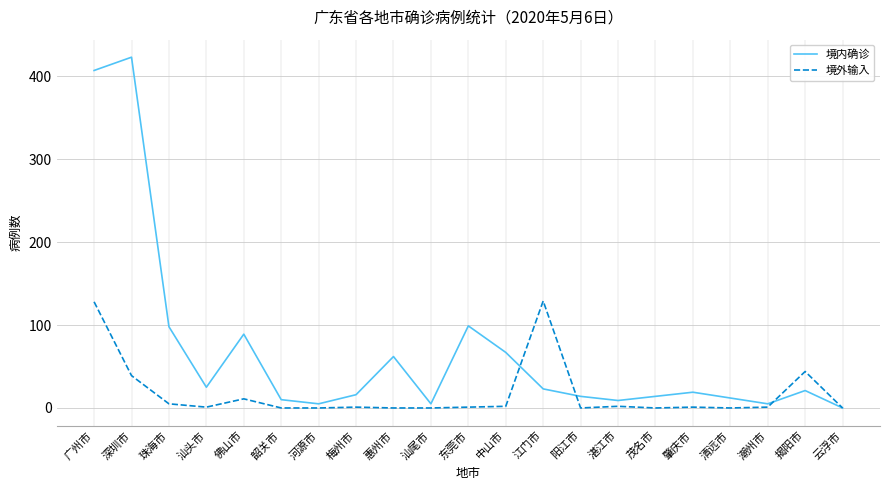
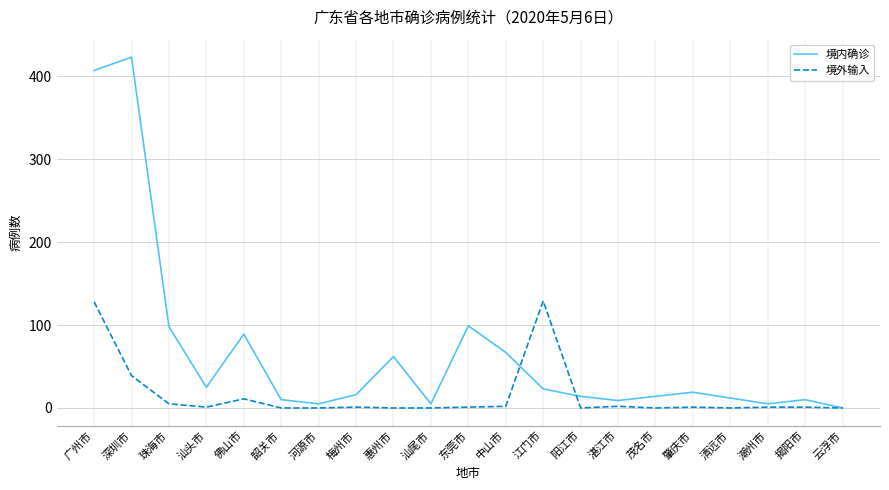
  {
    "境内确诊": {
      "广州市": 410,
      "深圳市": 420,
      "珠海市": 100,
      "汕头市": 30,
      "佛山市": 90,
      "韶关市": 10,
      "河源市": 10,
      "梅州市": 20,
      "惠州市": 60,
      "汕尾市": 10,
      "东莞市": 100,
      "中山市": 70,
      "江门市": 20,
      "阳江市": 10,
      "湛江市": 10,
      "茂名市": 10,
      "肇庆市": 20,
      "清远市": 10,
      "潮州市": 10,
-     "揭阳市": 20
+     "揭阳市": 10
    },
    "境外输入": {
      "广州市": 130,
      "深圳市": 40,
      "珠海市": 10,
      "汕头市": 0,
      "佛山市": 10,
      "韶关市": 0,
      "河源市": 0,
      "梅州市": 0,
      "惠州市": 0,
      "汕尾市": 0,
      "东莞市": 0,
      "中山市": 0,
      "江门市": 130,
      "阳江市": 0,
      "湛江市": 0,
      "茂名市": 0,
      "肇庆市": 0,
      "清远市": 0,
      "潮州市": 0,
-     "揭阳市": 40
+     "揭阳市": 0
    }
  }
